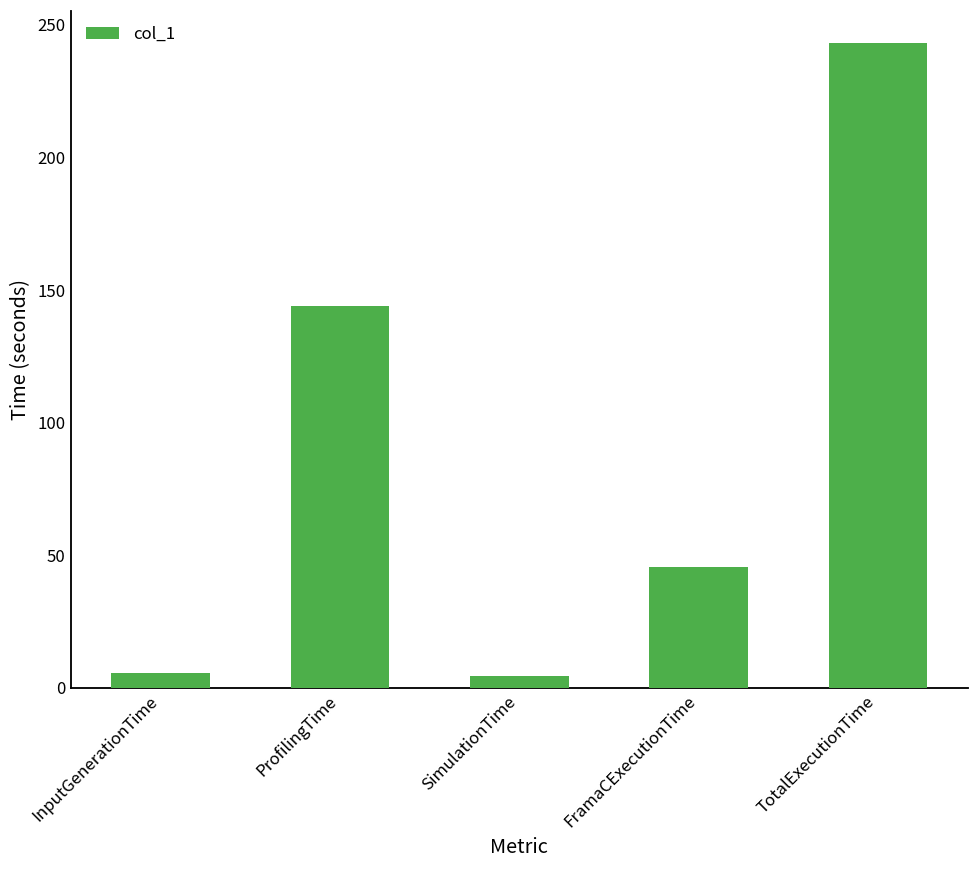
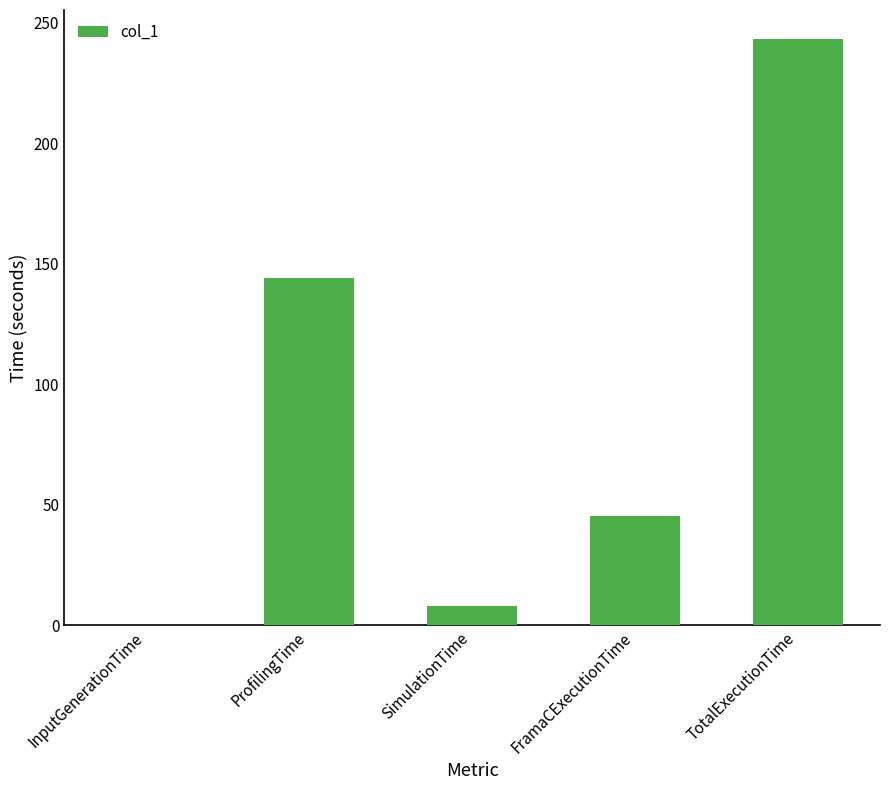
  {
-   "InputGenerationTime": 5,
+   "InputGenerationTime": 0,
    "ProfilingTime": 144,
-   "SimulationTime": 4,
+   "SimulationTime": 8,
    "FramaCExecutionTime": 45,
    "TotalExecutionTime": 243
  }
